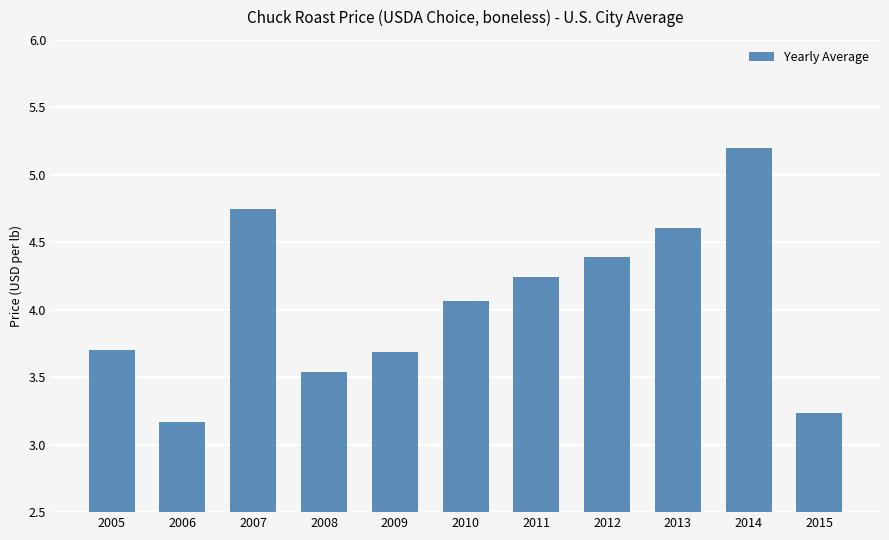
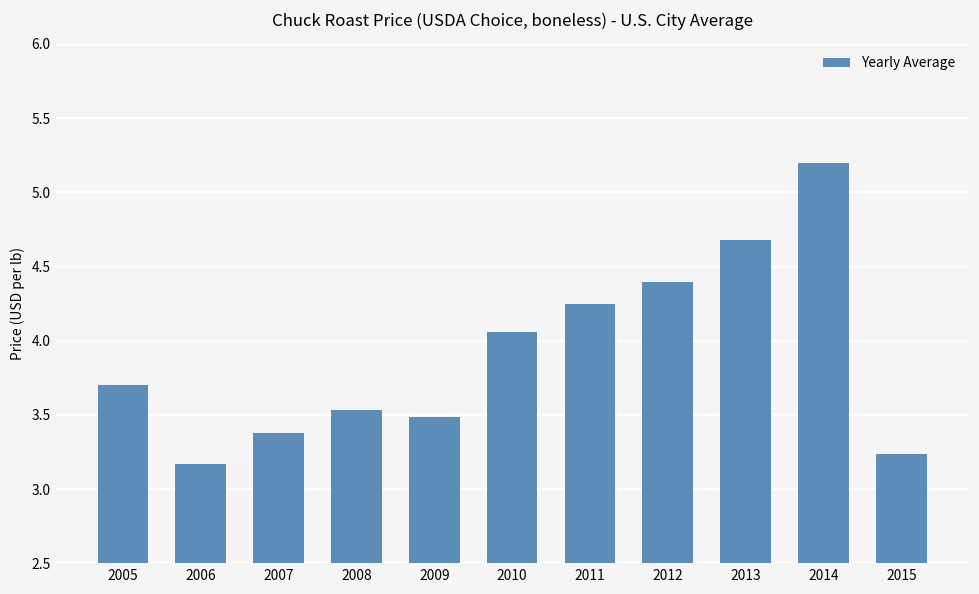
  {
    "2005": 3.70,
    "2006": 3.17,
-   "2007": 4.75,
+   "2007": 3.38,
    "2008": 3.54,
-   "2009": 3.69,
+   "2009": 3.49,
    "2010": 4.06,
    "2011": 4.24,
    "2012": 4.39,
-   "2013": 4.61,
+   "2013": 4.68,
    "2014": 5.20,
    "2015": 3.24
  }
